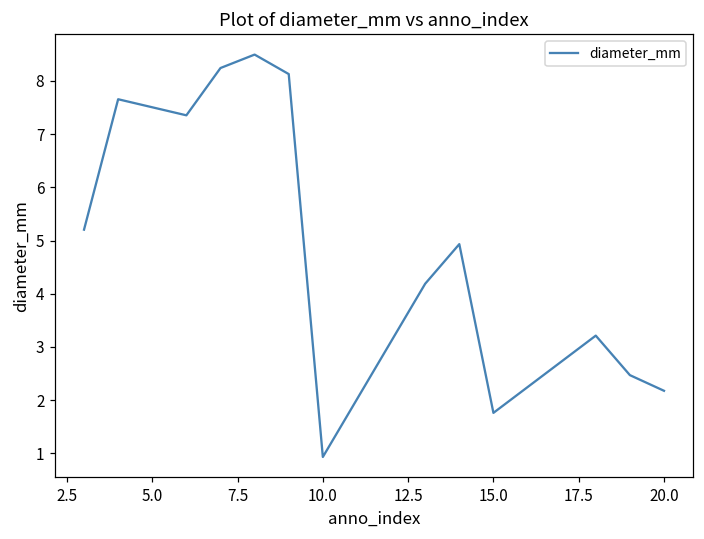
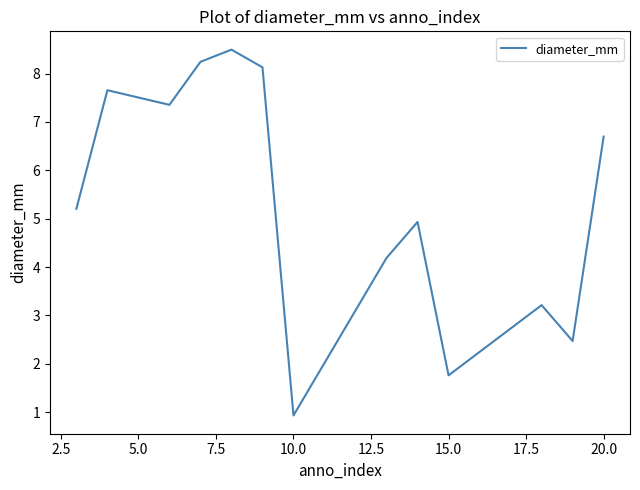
  {
    "10.0": 0.9,
    "15.0": 1.8,
-   "20.0": 2.2
+   "20.0": 6.7
  }
